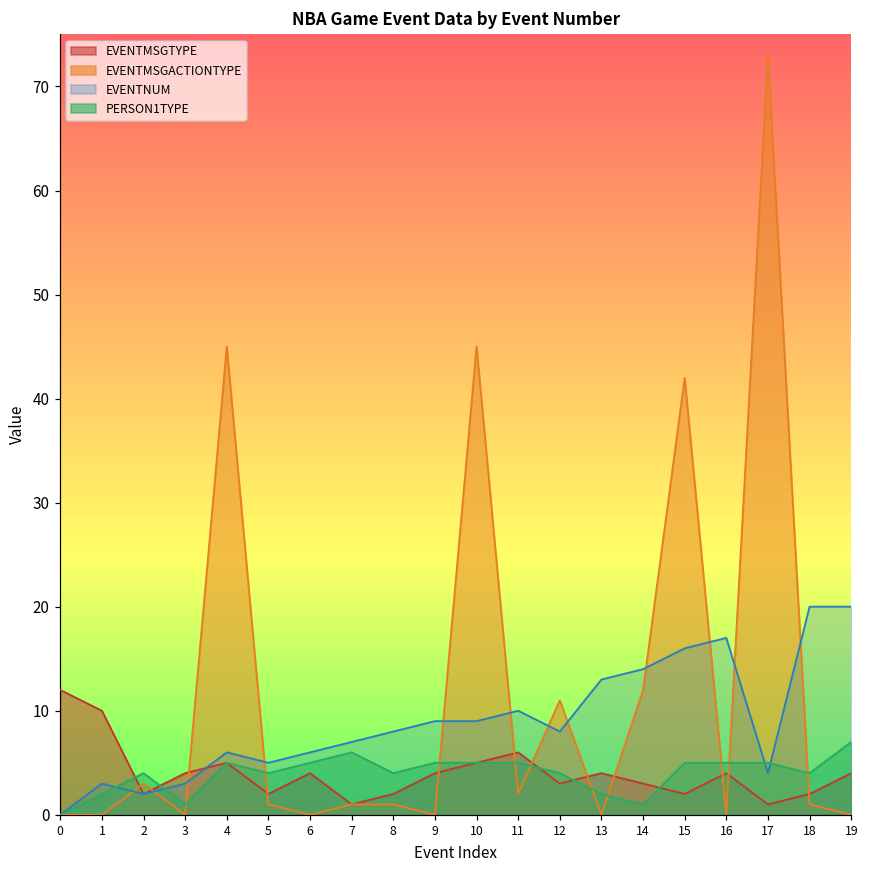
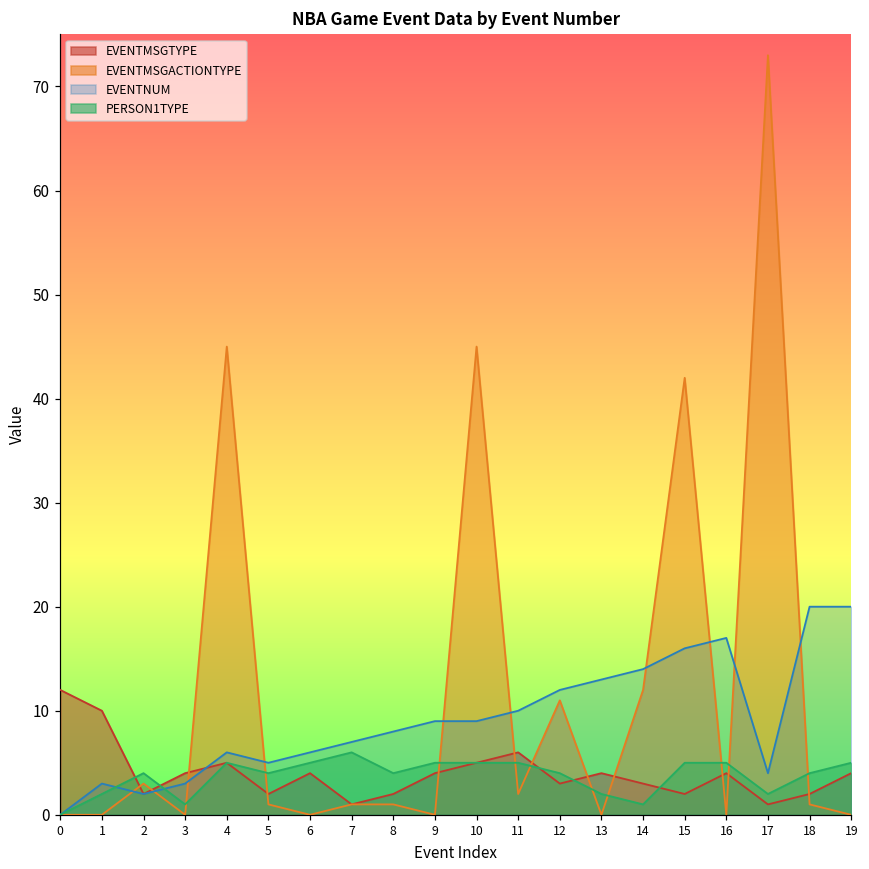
  {
    "EVENTNUM": {
      "1": 3,
      "3": 3,
      "4": 6,
      "5": 5,
      "6": 6,
      "7": 7,
      "8": 8,
      "9": 9,
      "10": 9,
      "11": 10,
-     "12": 8,
+     "12": 12,
      "13": 13,
      "14": 14,
      "15": 16,
      "16": 17,
      "17": 4,
      "18": 20,
      "19": 20
    },
    "PERSON1TYPE": {
      "1": 2,
      "2": 4,
      "3": 1,
      "5": 4,
      "6": 5,
      "7": 6,
      "8": 4,
      "9": 5,
      "11": 5,
      "12": 4,
      "13": 2,
      "14": 1,
      "15": 5,
      "16": 5,
-     "17": 5,
+     "17": 2,
      "18": 4,
-     "19": 7
+     "19": 5
    }
  }
